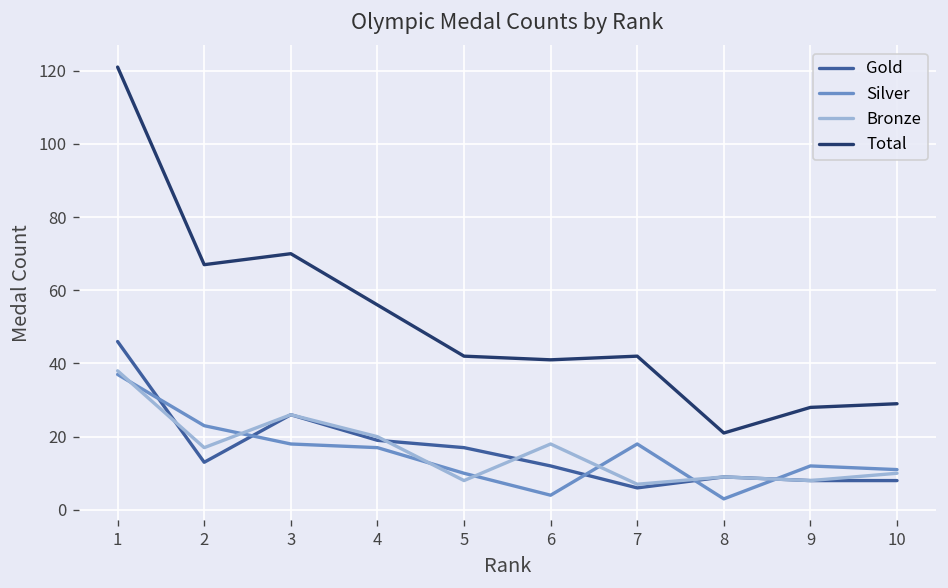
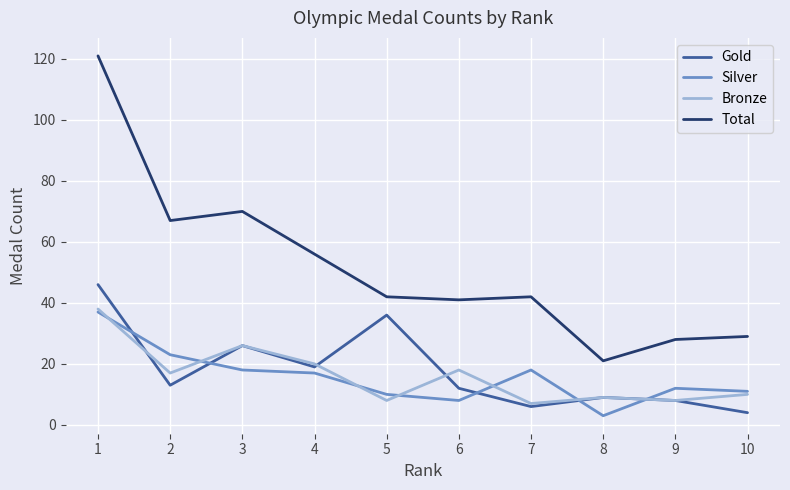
  {
    "Gold": {
      "1": 46,
      "2": 13,
      "4": 19,
-     "5": 17,
+     "5": 36,
      "6": 12,
      "7": 6,
-     "10": 8
+     "10": 4
    },
    "Silver": {
      "1": 37,
      "2": 23,
      "3": 18,
      "4": 17,
      "5": 10,
-     "6": 4,
+     "6": 8,
      "7": 18,
      "8": 3,
      "9": 12,
      "10": 11
    },
    "Bronze": {
      "1": 38,
      "2": 17,
      "4": 20,
      "5": 8,
      "6": 18,
      "7": 7,
      "10": 10
    },
    "Total": {
      "1": 121,
      "2": 67,
      "3": 70,
      "4": 56,
      "5": 42,
      "6": 41,
      "7": 42,
      "8": 21,
      "9": 28,
      "10": 29
    }
  }
